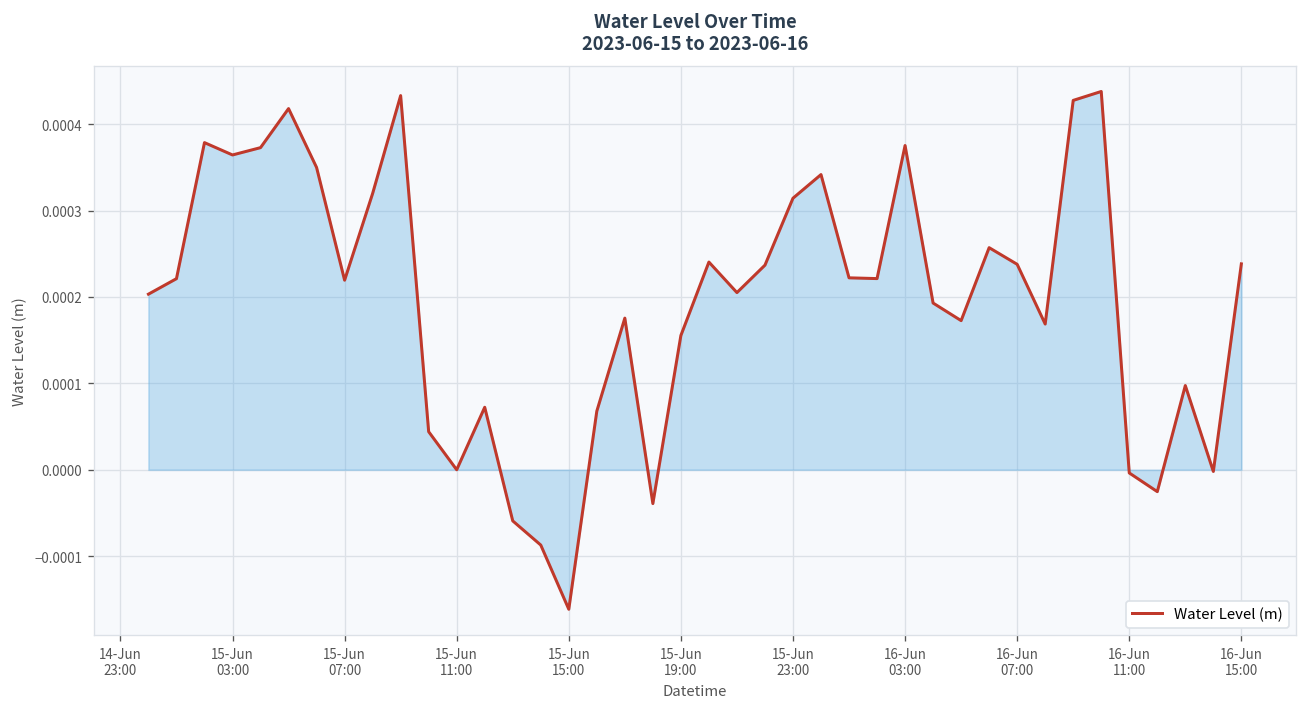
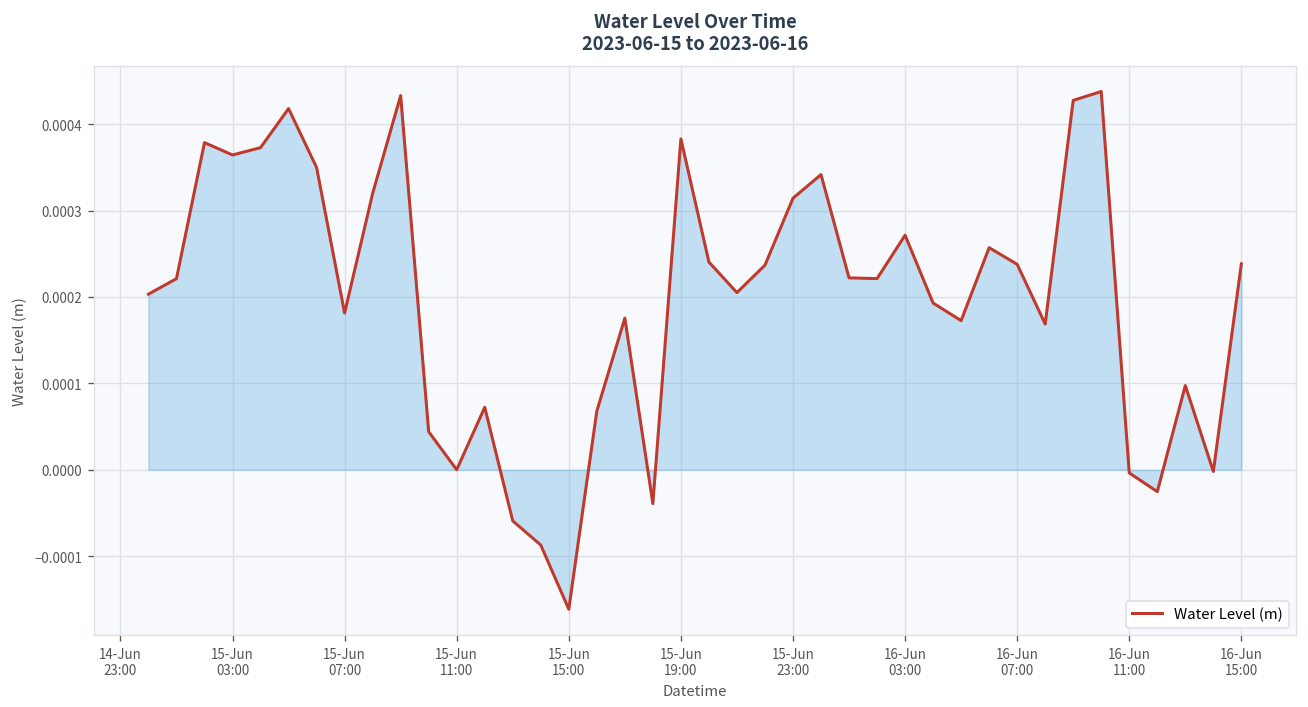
  {
    "Water Level (m)": {
-     "15-Jun 07:00": 0.00022,
+     "15-Jun 07:00": 0.00018,
      "15-Jun 15:00": -0.00016,
-     "15-Jun 19:00": 0.00016,
-     "16-Jun 03:00": 0.00038,
+     "15-Jun 19:00": 0.00038,
+     "16-Jun 03:00": 0.00027,
      "16-Jun 11:00": 0.00000
    }
  }
